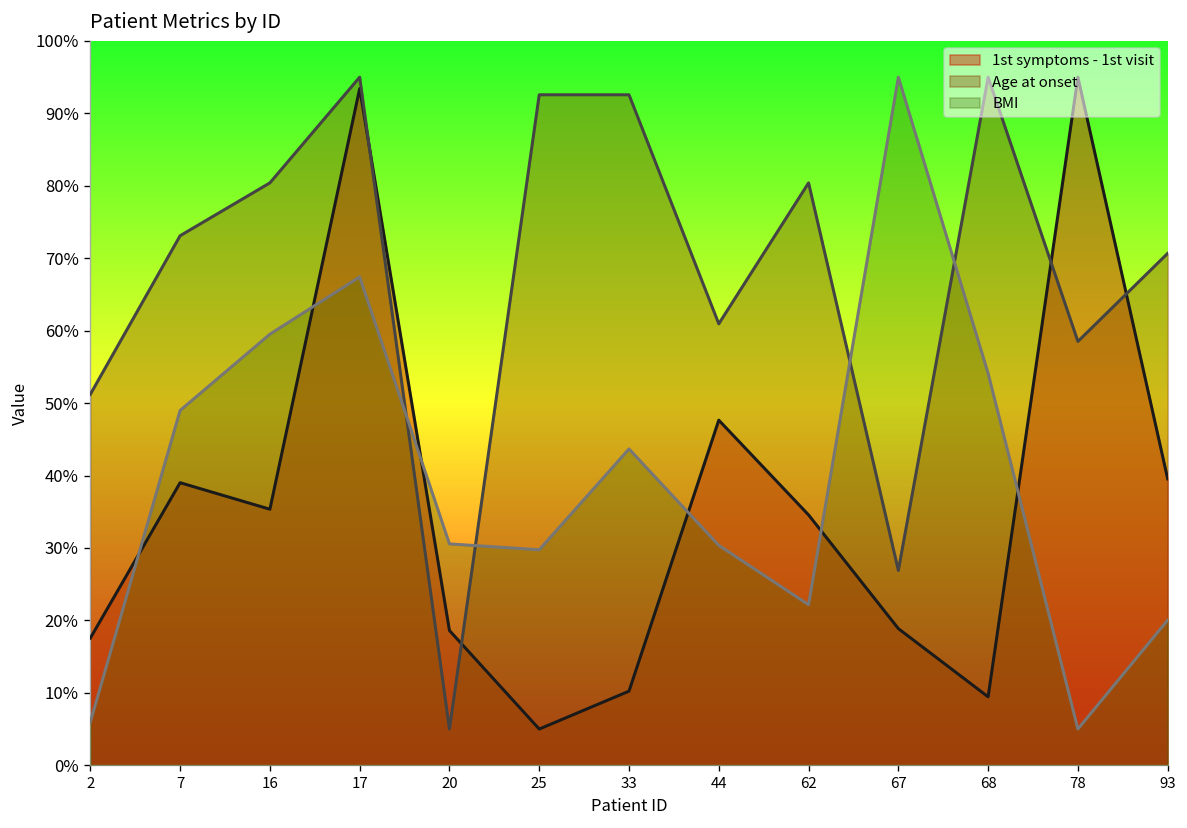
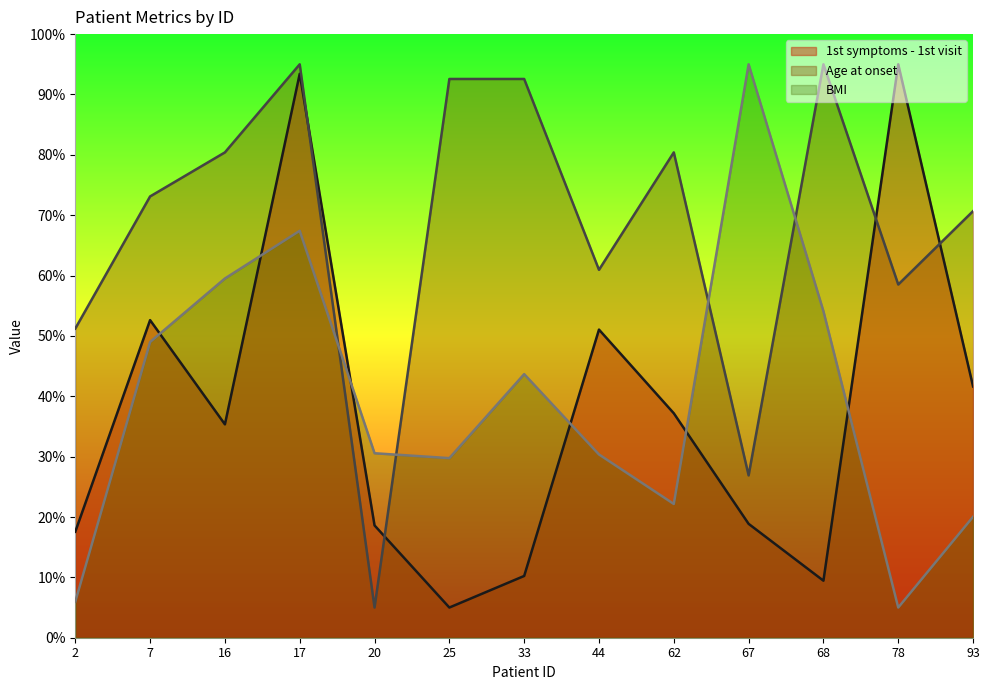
  {
    "1st symptoms - 1st visit": {
      "2": "18%",
-     "7": "39%",
+     "7": "53%",
      "16": "35%",
      "17": "93%",
      "20": "19%",
      "25": "5%",
      "33": "10%",
-     "44": "48%",
-     "62": "35%",
+     "44": "51%",
+     "62": "37%",
      "67": "19%",
      "68": "9%",
-     "93": "40%"
+     "93": "42%"
    }
  }
